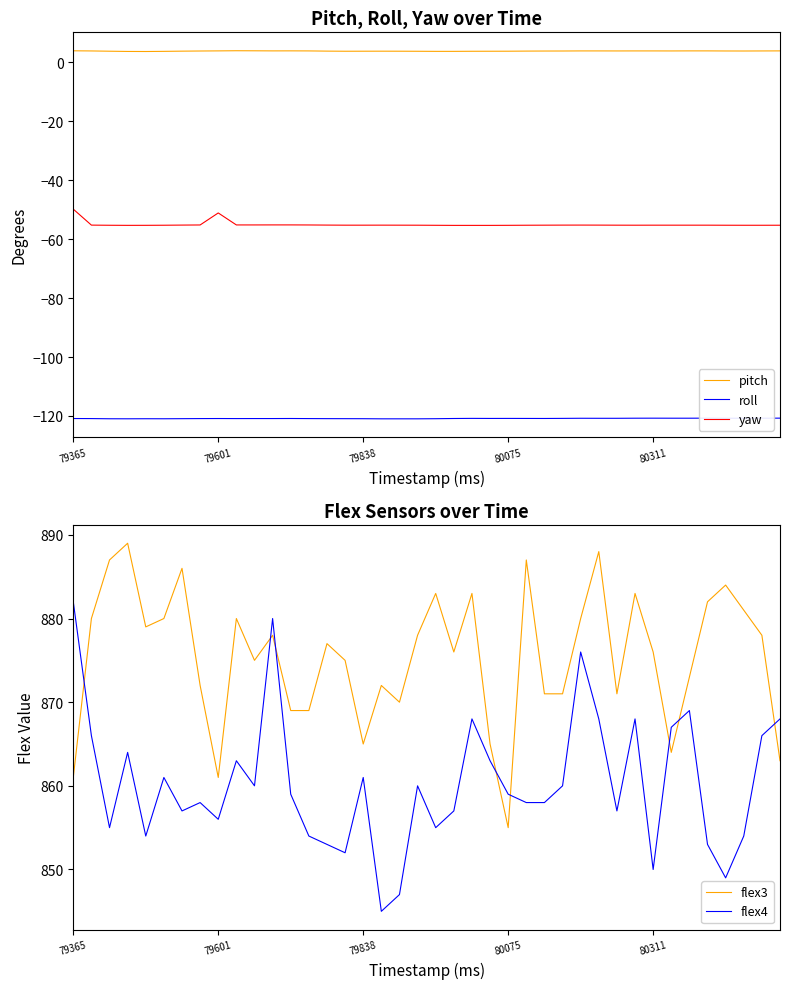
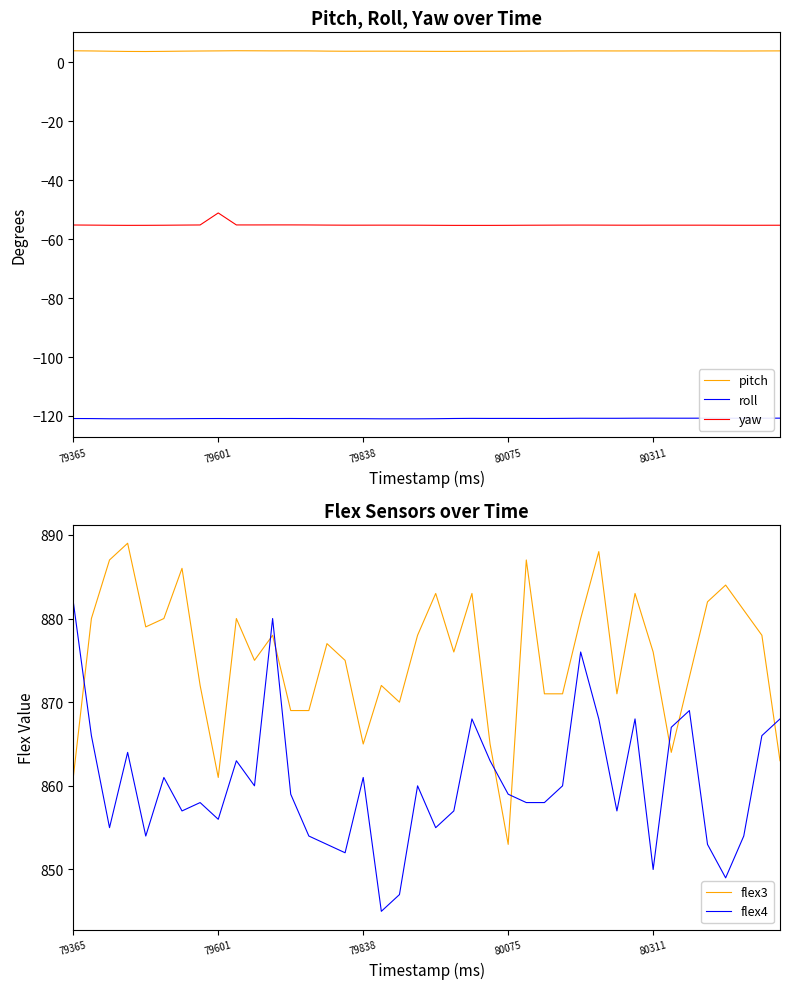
  {
    "Pitch, Roll, Yaw over Time": {
      "pitch": {
        "79365": 4,
        "79601": 4,
        "79838": 4,
        "80075": 4,
        "80311": 4
      },
      "roll": {
        "79365": -121,
        "79601": -121,
        "79838": -121,
        "80075": -121,
        "80311": -121
      },
      "yaw": {
-       "79365": -50,
+       "79365": -55,
        "79601": -51,
        "79838": -55,
        "80075": -55,
        "80311": -55
      }
    },
    "Flex Sensors over Time": {
      "flex3": {
        "79365": 861,
        "79601": 861,
        "79838": 865,
-       "80075": 855,
+       "80075": 853,
        "80311": 876
      },
      "flex4": {
        "79365": 882,
        "79601": 856,
        "79838": 861,
        "80075": 859,
        "80311": 850
      }
    }
  }
